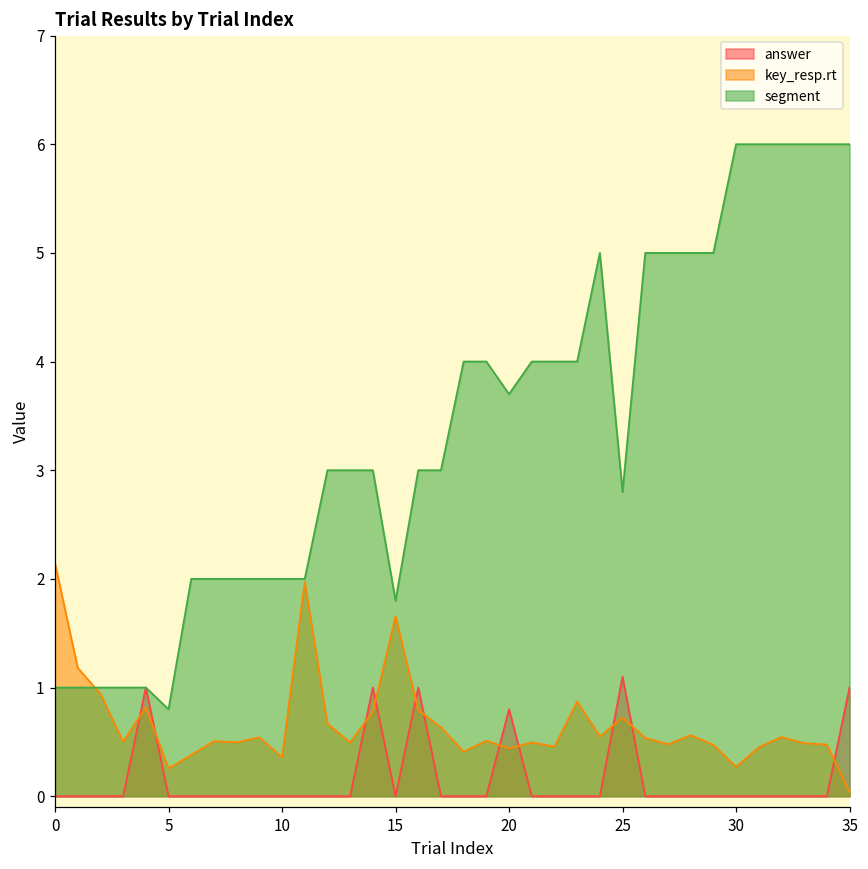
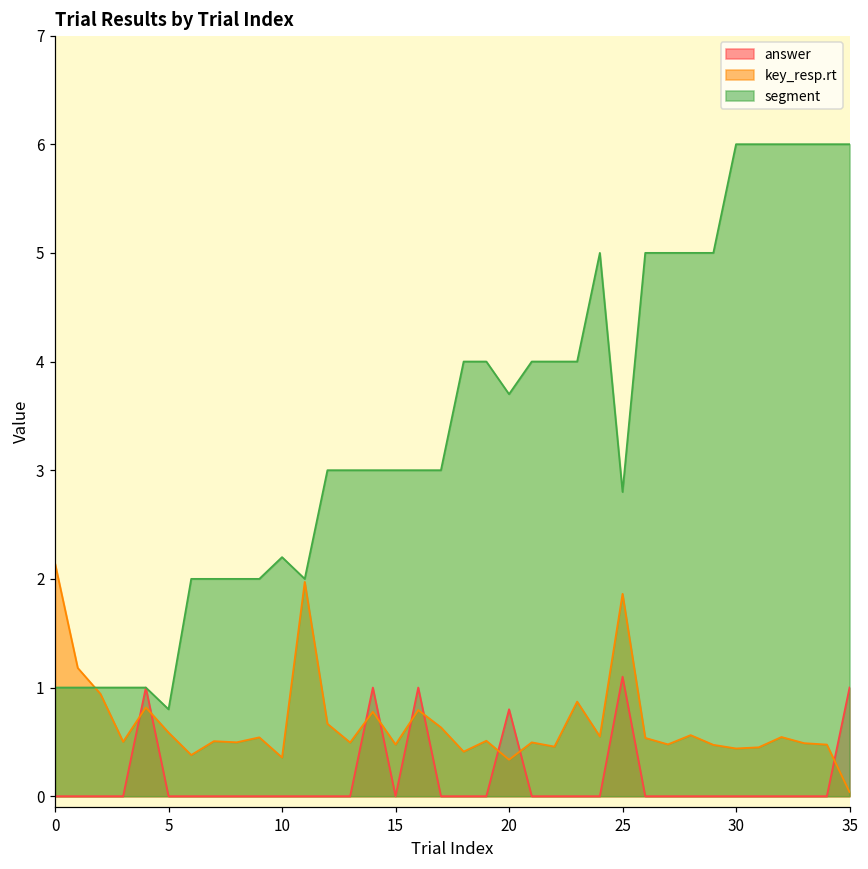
  {
    "answer": {
      "0": 0.0,
      "5": 0.0,
      "10": 0.0,
      "15": 0.0,
      "20": 0.8,
      "25": 1.1,
      "30": 0.0,
      "35": 1.0
    },
    "key_resp.rt": {
      "0": 2.1,
-     "5": 0.3,
+     "5": 0.6,
      "10": 0.4,
-     "15": 1.7,
-     "20": 0.4,
-     "25": 0.7,
-     "30": 0.3,
+     "15": 0.5,
+     "20": 0.3,
+     "25": 1.9,
+     "30": 0.4,
      "35": 0.0
    },
    "segment": {
      "0": 1.0,
      "5": 0.8,
-     "10": 2.0,
-     "15": 1.8,
+     "10": 2.2,
+     "15": 3.0,
      "20": 3.7,
      "25": 2.8,
      "30": 6.0,
      "35": 6.0
    }
  }
